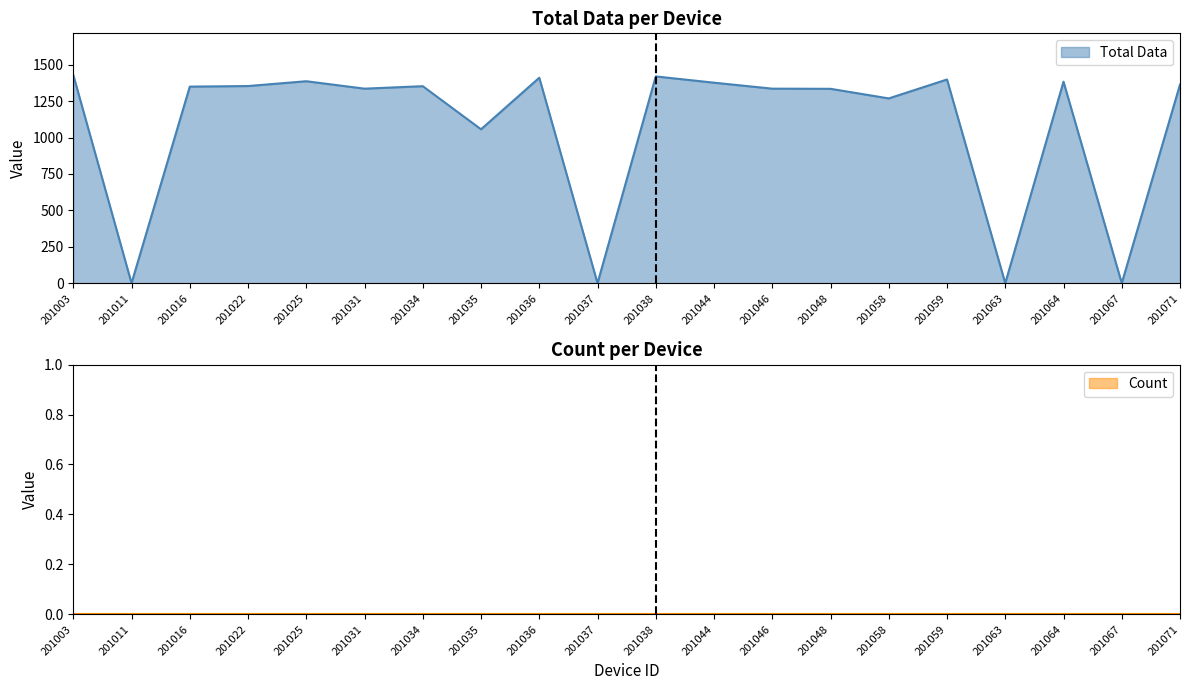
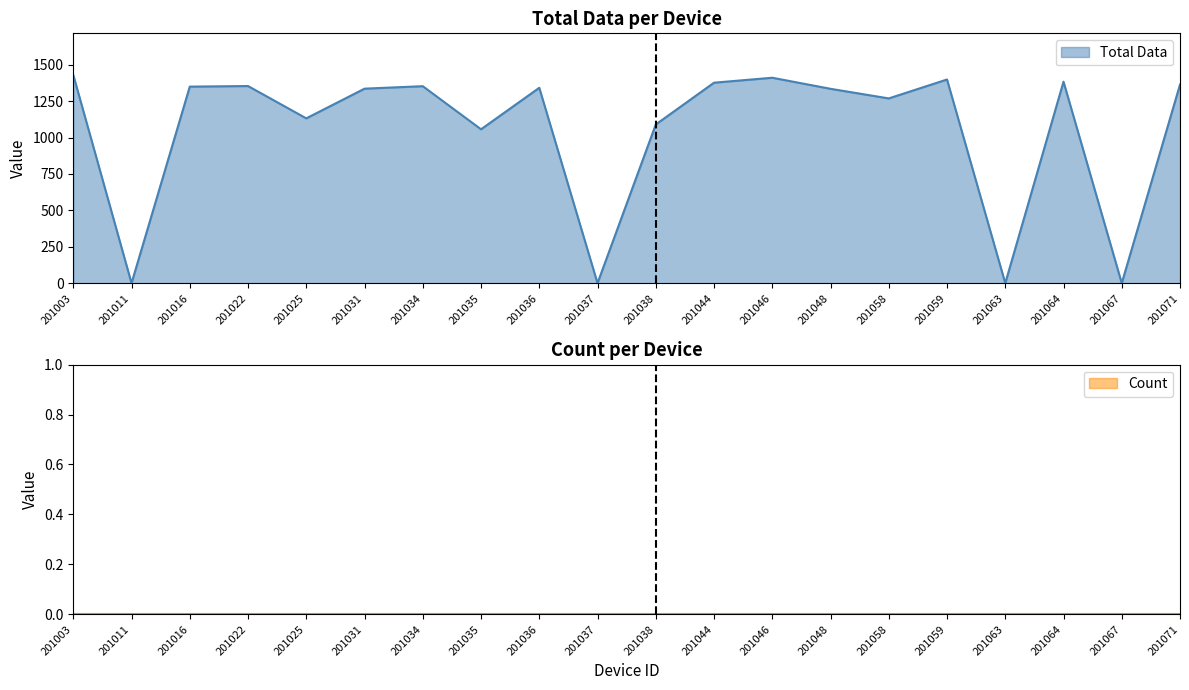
  {
    "Total Data per Device": {
      "201003": 1430,
      "201011": 0,
      "201016": 1350,
      "201022": 1350,
-     "201025": 1390,
+     "201025": 1130,
      "201031": 1340,
      "201034": 1350,
      "201035": 1060,
-     "201036": 1410,
+     "201036": 1340,
      "201037": 0,
-     "201038": 1420,
+     "201038": 1090,
      "201044": 1380,
-     "201046": 1340,
+     "201046": 1410,
      "201048": 1340,
      "201058": 1270,
      "201059": 1400,
      "201063": 0,
      "201064": 1380,
      "201067": 0,
      "201071": 1360
    },
    "Count per Device": {
      "201003": 0.00,
      "201011": 0.00,
      "201016": 0.00,
      "201022": 0.00,
      "201025": 0.00,
      "201031": 0.00,
      "201034": 0.00,
      "201035": 0.00,
      "201036": 0.00,
      "201037": 0.00,
      "201038": 0.00,
      "201044": 0.00,
      "201046": 0.00,
      "201048": 0.00,
      "201058": 0.00,
      "201059": 0.00,
      "201063": 0.00,
      "201064": 0.00,
      "201067": 0.00,
      "201071": 0.00
    }
  }
